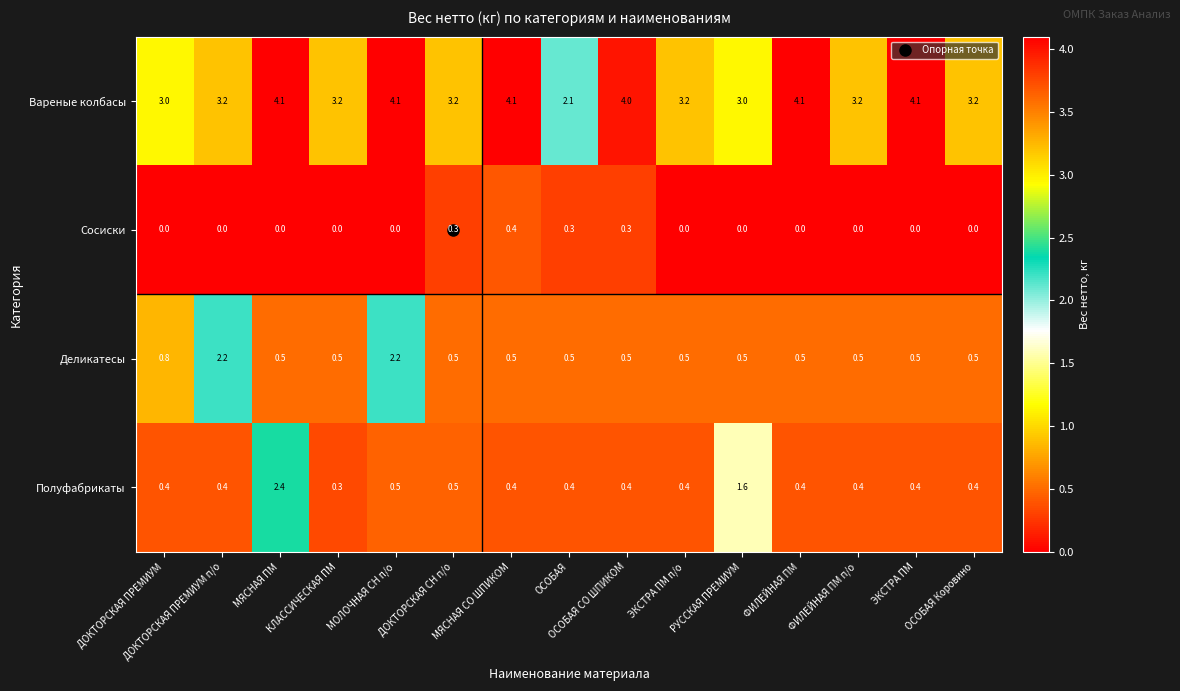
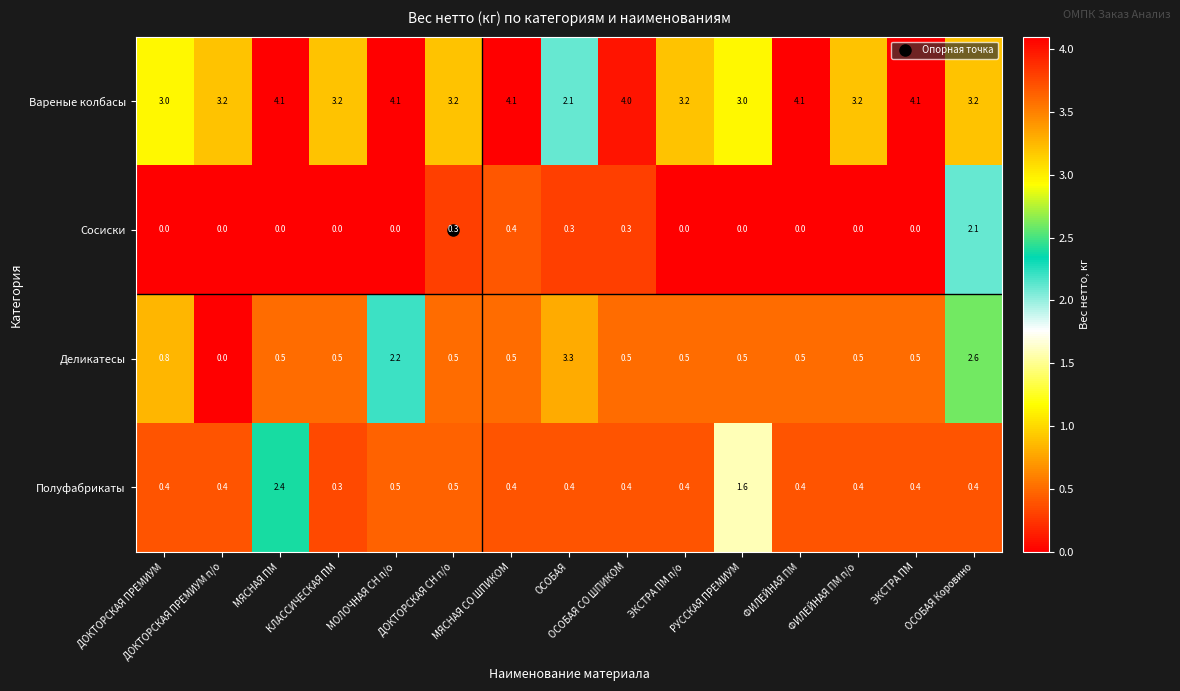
  {
    "Вареные колбасы": {
      "ДОКТОРСКАЯ ПРЕМИУМ": 3.0,
      "ДОКТОРСКАЯ ПРЕМИУМ п/о": 3.2,
      "МЯСНАЯ ПМ": 4.1,
      "КЛАССИЧЕСКАЯ ПМ": 3.2,
      "МОЛОЧНАЯ СН п/о": 4.1,
      "ДОКТОРСКАЯ СН п/о": 3.2,
      "МЯСНАЯ СО ШПИКОМ": 4.1,
      "ОСОБАЯ": 2.1,
      "ОСОБАЯ СО ШПИКОМ": 4.0,
      "ЭКСТРА ПМ п/о": 3.2,
      "РУССКАЯ ПРЕМИУМ": 3.0,
      "ФИЛЕЙНАЯ ПМ": 4.1,
      "ФИЛЕЙНАЯ ПМ п/о": 3.2,
      "ЭКСТРА ПМ": 4.1,
      "ОСОБАЯ Коровино": 3.2
    },
    "Сосиски": {
      "ДОКТОРСКАЯ ПРЕМИУМ": 0.0,
      "ДОКТОРСКАЯ ПРЕМИУМ п/о": 0.0,
      "МЯСНАЯ ПМ": 0.0,
      "КЛАССИЧЕСКАЯ ПМ": 0.0,
      "МОЛОЧНАЯ СН п/о": 0.0,
      "МЯСНАЯ СО ШПИКОМ": 0.4,
      "ОСОБАЯ": 0.3,
      "ОСОБАЯ СО ШПИКОМ": 0.3,
      "ЭКСТРА ПМ п/о": 0.0,
      "РУССКАЯ ПРЕМИУМ": 0.0,
      "ФИЛЕЙНАЯ ПМ": 0.0,
      "ФИЛЕЙНАЯ ПМ п/о": 0.0,
      "ЭКСТРА ПМ": 0.0,
-     "ОСОБАЯ Коровино": 0.0
+     "ОСОБАЯ Коровино": 2.1
    },
    "Деликатесы": {
      "ДОКТОРСКАЯ ПРЕМИУМ": 0.8,
-     "ДОКТОРСКАЯ ПРЕМИУМ п/о": 2.2,
+     "ДОКТОРСКАЯ ПРЕМИУМ п/о": 0.0,
      "МЯСНАЯ ПМ": 0.5,
      "КЛАССИЧЕСКАЯ ПМ": 0.5,
      "МОЛОЧНАЯ СН п/о": 2.2,
      "ДОКТОРСКАЯ СН п/о": 0.5,
      "МЯСНАЯ СО ШПИКОМ": 0.5,
-     "ОСОБАЯ": 0.5,
+     "ОСОБАЯ": 3.3,
      "ОСОБАЯ СО ШПИКОМ": 0.5,
      "ЭКСТРА ПМ п/о": 0.5,
      "РУССКАЯ ПРЕМИУМ": 0.5,
      "ФИЛЕЙНАЯ ПМ": 0.5,
      "ФИЛЕЙНАЯ ПМ п/о": 0.5,
      "ЭКСТРА ПМ": 0.5,
-     "ОСОБАЯ Коровино": 0.5
+     "ОСОБАЯ Коровино": 2.6
    },
    "Полуфабрикаты": {
      "ДОКТОРСКАЯ ПРЕМИУМ": 0.4,
      "ДОКТОРСКАЯ ПРЕМИУМ п/о": 0.4,
      "МЯСНАЯ ПМ": 2.4,
      "КЛАССИЧЕСКАЯ ПМ": 0.3,
      "МОЛОЧНАЯ СН п/о": 0.5,
      "ДОКТОРСКАЯ СН п/о": 0.5,
      "МЯСНАЯ СО ШПИКОМ": 0.4,
      "ОСОБАЯ": 0.4,
      "ОСОБАЯ СО ШПИКОМ": 0.4,
      "ЭКСТРА ПМ п/о": 0.4,
      "РУССКАЯ ПРЕМИУМ": 1.6,
      "ФИЛЕЙНАЯ ПМ": 0.4,
      "ФИЛЕЙНАЯ ПМ п/о": 0.4,
      "ЭКСТРА ПМ": 0.4,
      "ОСОБАЯ Коровино": 0.4
    }
  }
